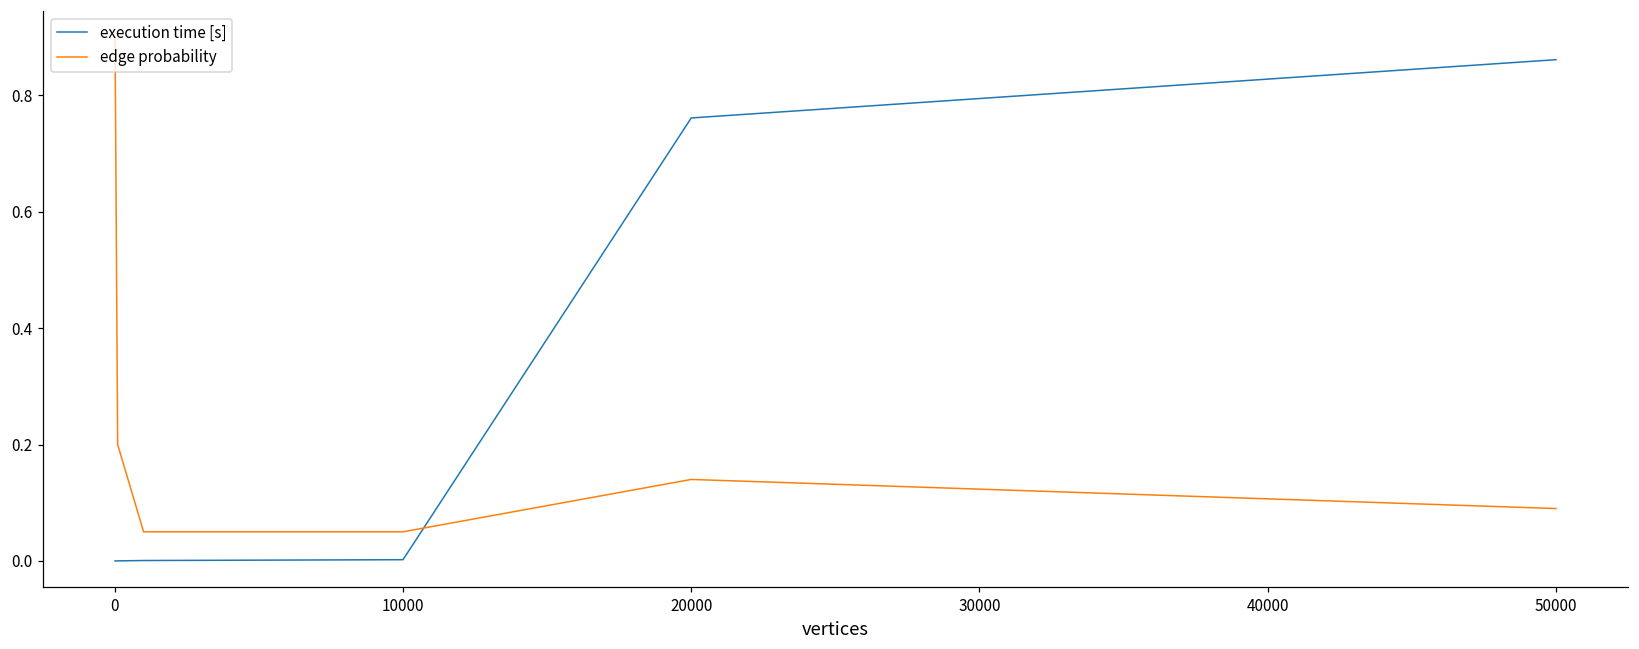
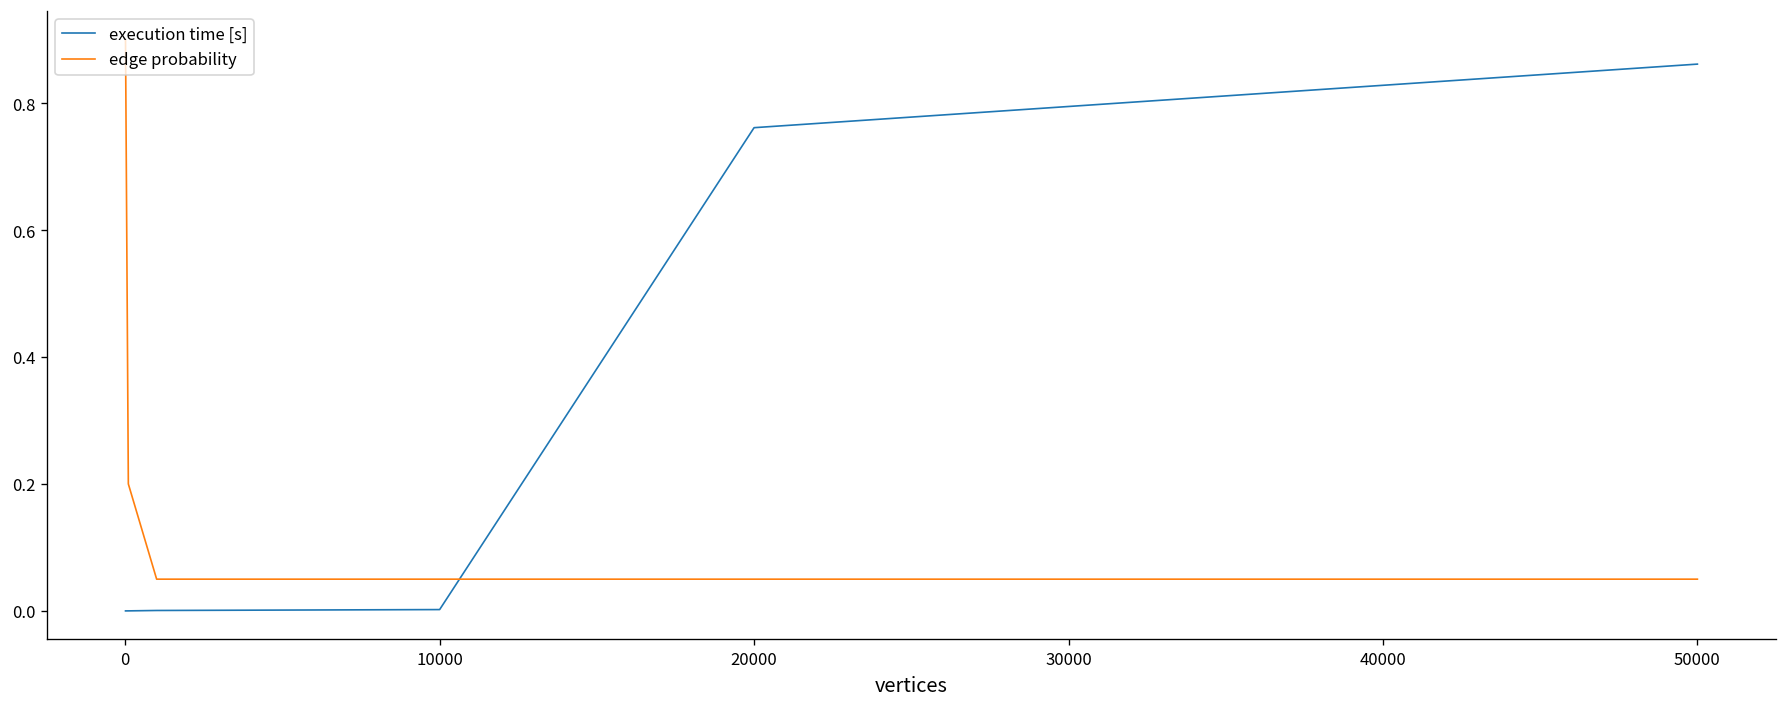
  {
    "execution time [s]": {
      "10000": 0.00,
      "20000": 0.76,
      "50000": 0.86
    },
    "edge probability": {
      "10000": 0.05,
-     "20000": 0.14,
-     "50000": 0.09
+     "20000": 0.05,
+     "50000": 0.05
    }
  }
